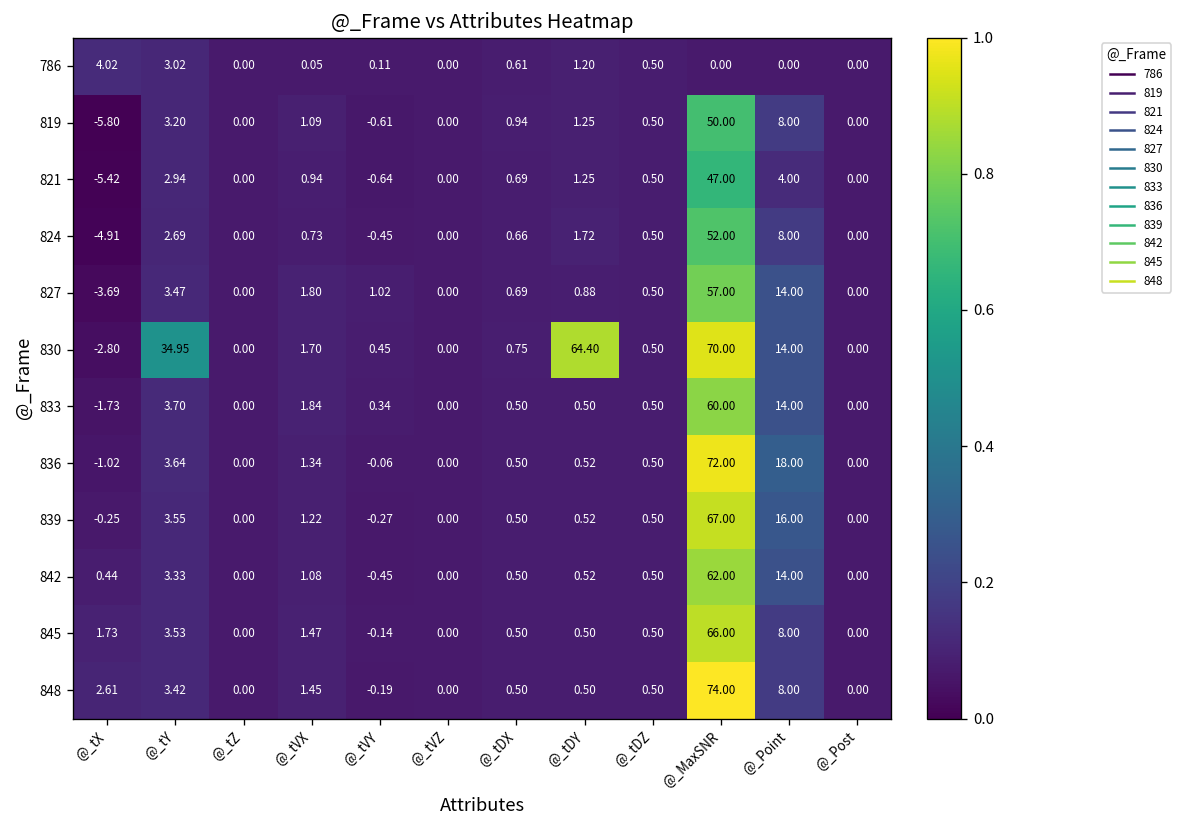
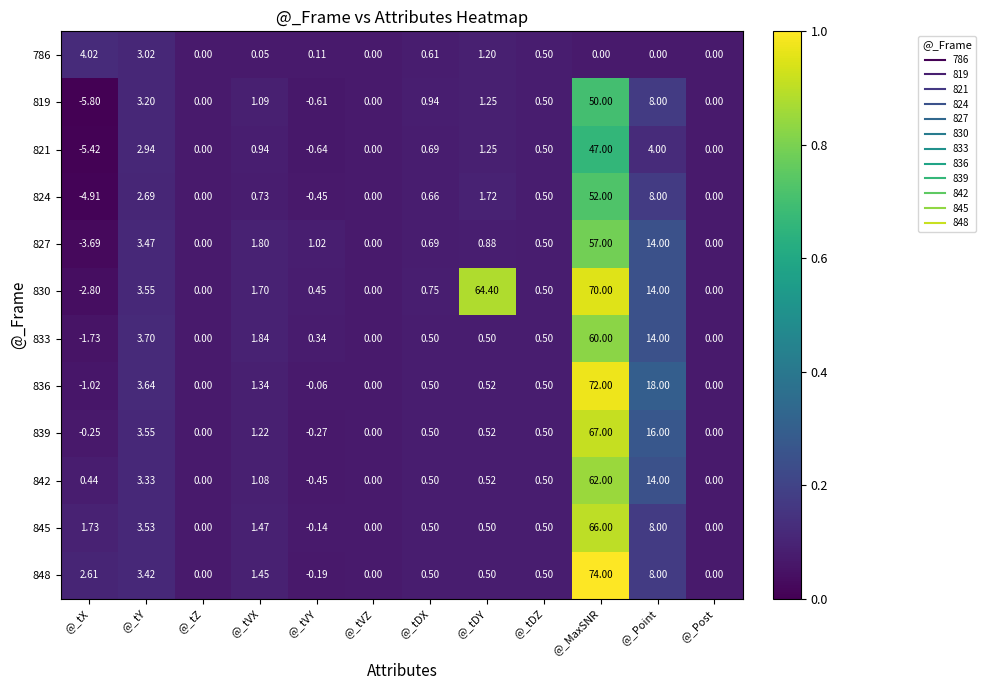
  {
    "786": {
      "@_tX": 4.02,
      "@_tY": 3.02,
      "@_tZ": 0.00,
      "@_tVX": 0.05,
      "@_tVY": 0.11,
      "@_tVZ": 0.00,
      "@_tDX": 0.61,
      "@_tDY": 1.20,
      "@_tDZ": 0.50,
      "@_MaxSNR": 0.00,
      "@_Point": 0.00,
      "@_Post": 0.00
    },
    "819": {
      "@_tX": -5.80,
      "@_tY": 3.20,
      "@_tZ": 0.00,
      "@_tVX": 1.09,
      "@_tVY": -0.61,
      "@_tVZ": 0.00,
      "@_tDX": 0.94,
      "@_tDY": 1.25,
      "@_tDZ": 0.50,
      "@_MaxSNR": 50.00,
      "@_Point": 8.00,
      "@_Post": 0.00
    },
    "821": {
      "@_tX": -5.42,
      "@_tY": 2.94,
      "@_tZ": 0.00,
      "@_tVX": 0.94,
      "@_tVY": -0.64,
      "@_tVZ": 0.00,
      "@_tDX": 0.69,
      "@_tDY": 1.25,
      "@_tDZ": 0.50,
      "@_MaxSNR": 47.00,
      "@_Point": 4.00,
      "@_Post": 0.00
    },
    "824": {
      "@_tX": -4.91,
      "@_tY": 2.69,
      "@_tZ": 0.00,
      "@_tVX": 0.73,
      "@_tVY": -0.45,
      "@_tVZ": 0.00,
      "@_tDX": 0.66,
      "@_tDY": 1.72,
      "@_tDZ": 0.50,
      "@_MaxSNR": 52.00,
      "@_Point": 8.00,
      "@_Post": 0.00
    },
    "827": {
      "@_tX": -3.69,
      "@_tY": 3.47,
      "@_tZ": 0.00,
      "@_tVX": 1.80,
      "@_tVY": 1.02,
      "@_tVZ": 0.00,
      "@_tDX": 0.69,
      "@_tDY": 0.88,
      "@_tDZ": 0.50,
      "@_MaxSNR": 57.00,
      "@_Point": 14.00,
      "@_Post": 0.00
    },
    "830": {
      "@_tX": -2.80,
-     "@_tY": 34.95,
+     "@_tY": 3.55,
      "@_tZ": 0.00,
      "@_tVX": 1.70,
      "@_tVY": 0.45,
      "@_tVZ": 0.00,
      "@_tDX": 0.75,
      "@_tDY": 64.40,
      "@_tDZ": 0.50,
      "@_MaxSNR": 70.00,
      "@_Point": 14.00,
      "@_Post": 0.00
    },
    "833": {
      "@_tX": -1.73,
      "@_tY": 3.70,
      "@_tZ": 0.00,
      "@_tVX": 1.84,
      "@_tVY": 0.34,
      "@_tVZ": 0.00,
      "@_tDX": 0.50,
      "@_tDY": 0.50,
      "@_tDZ": 0.50,
      "@_MaxSNR": 60.00,
      "@_Point": 14.00,
      "@_Post": 0.00
    },
    "836": {
      "@_tX": -1.02,
      "@_tY": 3.64,
      "@_tZ": 0.00,
      "@_tVX": 1.34,
      "@_tVY": -0.06,
      "@_tVZ": 0.00,
      "@_tDX": 0.50,
      "@_tDY": 0.52,
      "@_tDZ": 0.50,
      "@_MaxSNR": 72.00,
      "@_Point": 18.00,
      "@_Post": 0.00
    },
    "839": {
      "@_tX": -0.25,
      "@_tY": 3.55,
      "@_tZ": 0.00,
      "@_tVX": 1.22,
      "@_tVY": -0.27,
      "@_tVZ": 0.00,
      "@_tDX": 0.50,
      "@_tDY": 0.52,
      "@_tDZ": 0.50,
      "@_MaxSNR": 67.00,
      "@_Point": 16.00,
      "@_Post": 0.00
    },
    "842": {
      "@_tX": 0.44,
      "@_tY": 3.33,
      "@_tZ": 0.00,
      "@_tVX": 1.08,
      "@_tVY": -0.45,
      "@_tVZ": 0.00,
      "@_tDX": 0.50,
      "@_tDY": 0.52,
      "@_tDZ": 0.50,
      "@_MaxSNR": 62.00,
      "@_Point": 14.00,
      "@_Post": 0.00
    },
    "845": {
      "@_tX": 1.73,
      "@_tY": 3.53,
      "@_tZ": 0.00,
      "@_tVX": 1.47,
      "@_tVY": -0.14,
      "@_tVZ": 0.00,
      "@_tDX": 0.50,
      "@_tDY": 0.50,
      "@_tDZ": 0.50,
      "@_MaxSNR": 66.00,
      "@_Point": 8.00,
      "@_Post": 0.00
    },
    "848": {
      "@_tX": 2.61,
      "@_tY": 3.42,
      "@_tZ": 0.00,
      "@_tVX": 1.45,
      "@_tVY": -0.19,
      "@_tVZ": 0.00,
      "@_tDX": 0.50,
      "@_tDY": 0.50,
      "@_tDZ": 0.50,
      "@_MaxSNR": 74.00,
      "@_Point": 8.00,
      "@_Post": 0.00
    }
  }
